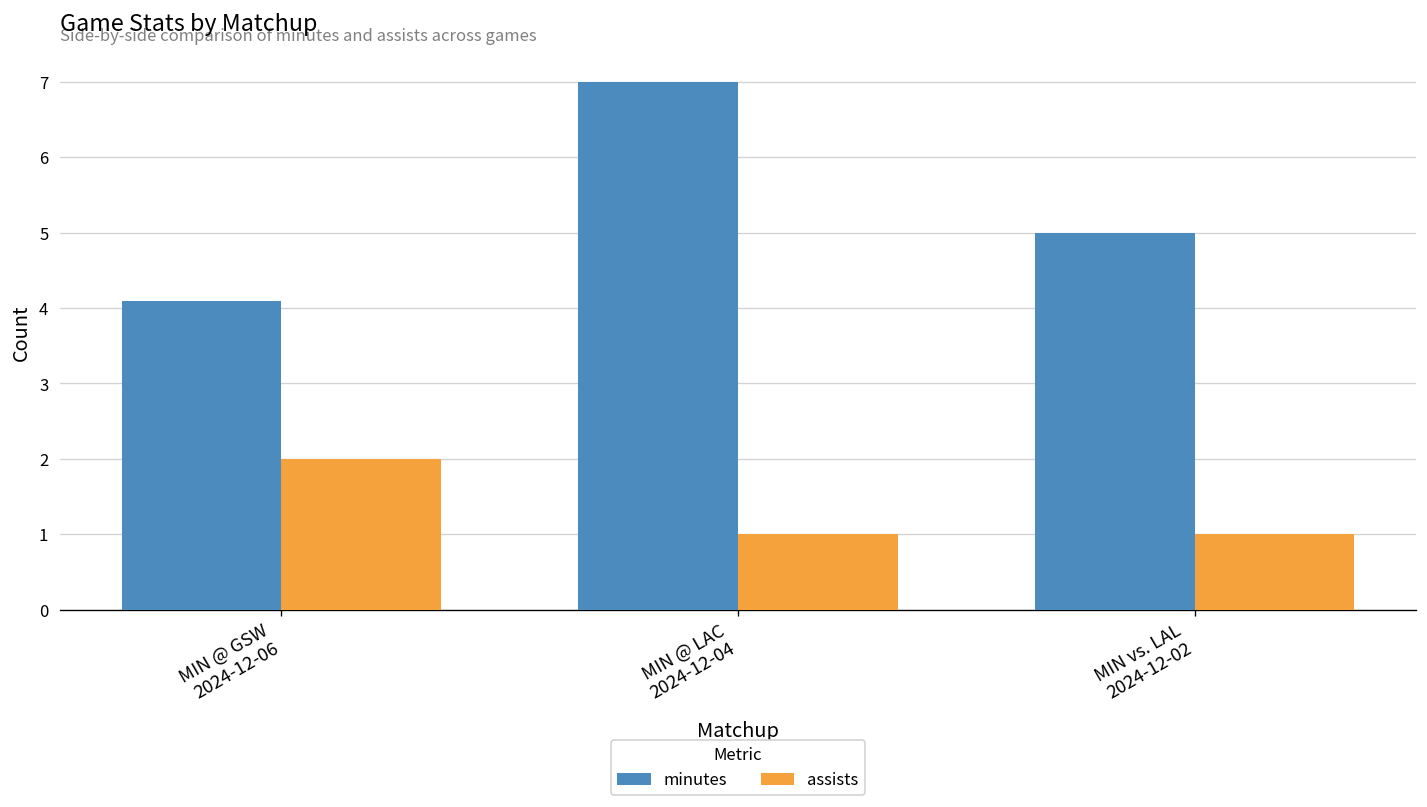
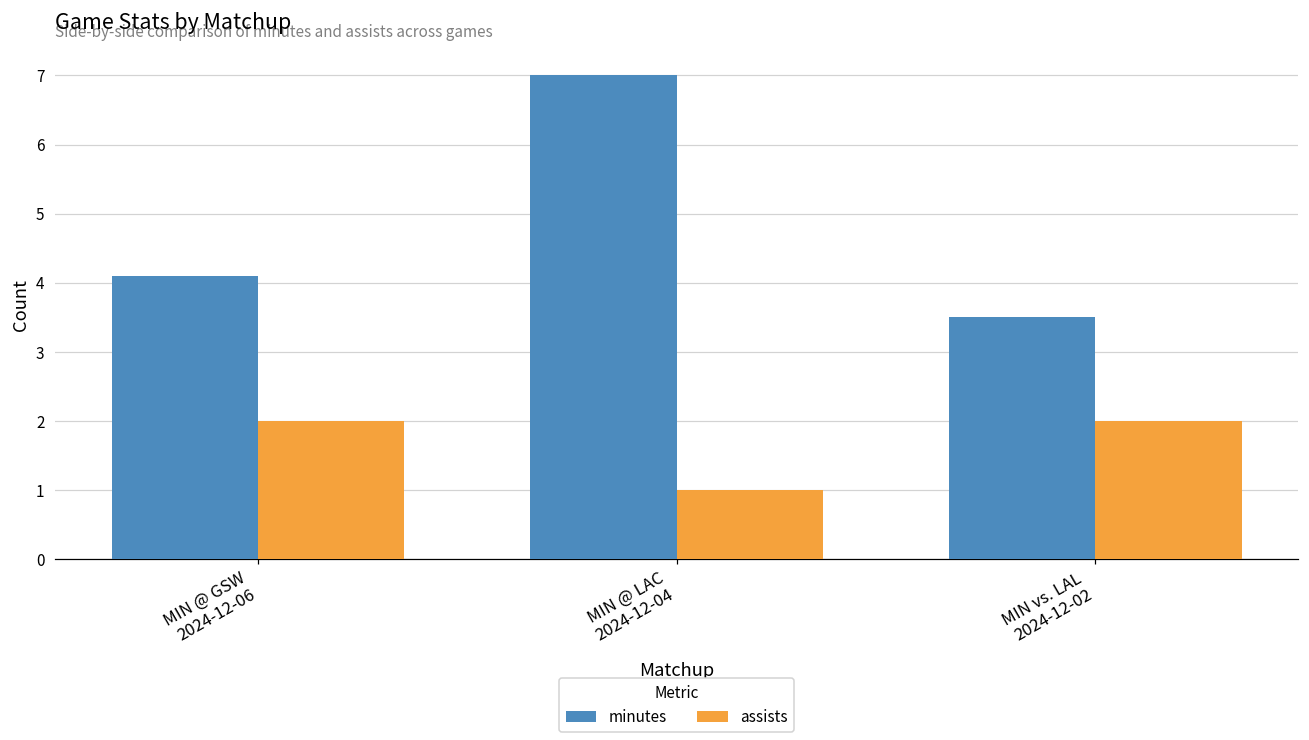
  {
    "minutes": {
      "MIN @ GSW 2024-12-06": 4.1,
      "MIN @ LAC 2024-12-04": 7.0,
-     "MIN vs. LAL 2024-12-02": 5.0
+     "MIN vs. LAL 2024-12-02": 3.5
    },
    "assists": {
      "MIN @ GSW 2024-12-06": 2,
      "MIN @ LAC 2024-12-04": 1,
-     "MIN vs. LAL 2024-12-02": 1
+     "MIN vs. LAL 2024-12-02": 2
    }
  }
